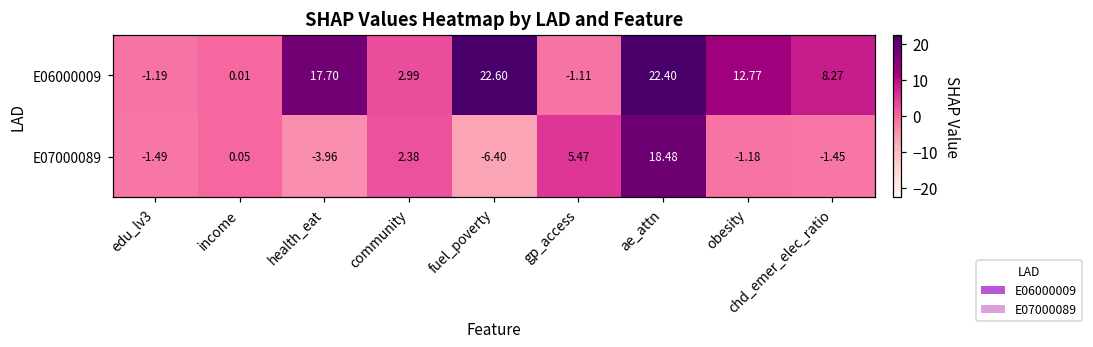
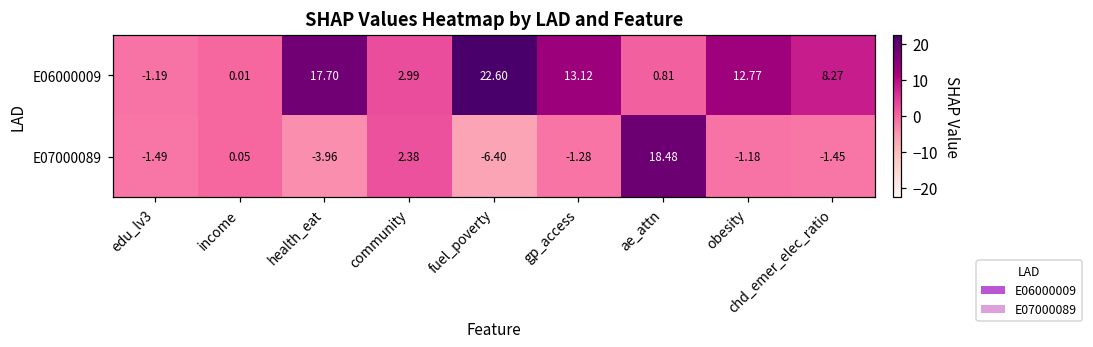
  {
    "E06000009": {
      "edu_lv3": -1.19,
      "income": 0.01,
      "health_eat": 17.70,
      "community": 2.99,
      "fuel_poverty": 22.60,
-     "gp_access": -1.11,
-     "ae_attn": 22.40,
+     "gp_access": 13.12,
+     "ae_attn": 0.81,
      "obesity": 12.77,
      "chd_emer_elec_ratio": 8.27
    },
    "E07000089": {
      "edu_lv3": -1.49,
      "income": 0.05,
      "health_eat": -3.96,
      "community": 2.38,
      "fuel_poverty": -6.40,
-     "gp_access": 5.47,
+     "gp_access": -1.28,
      "ae_attn": 18.48,
      "obesity": -1.18,
      "chd_emer_elec_ratio": -1.45
    }
  }
